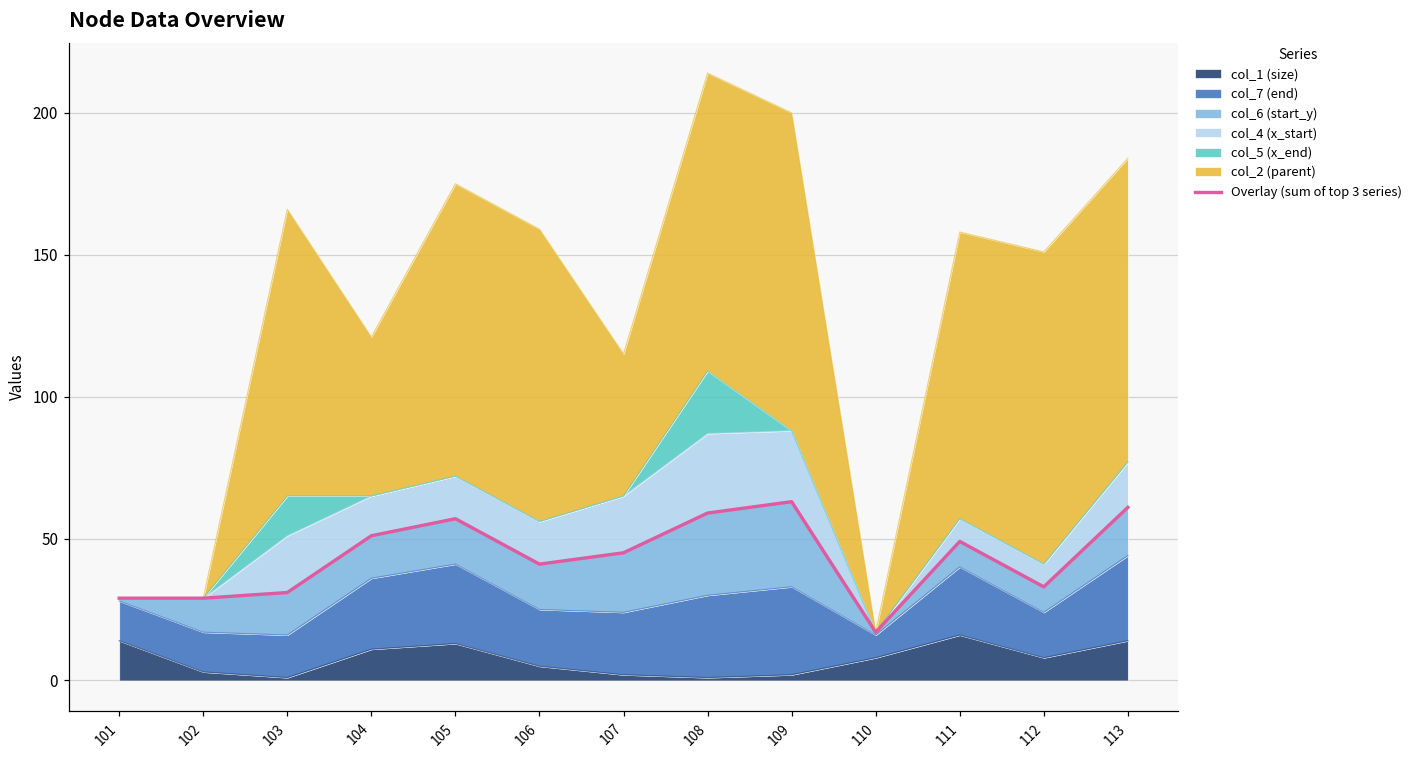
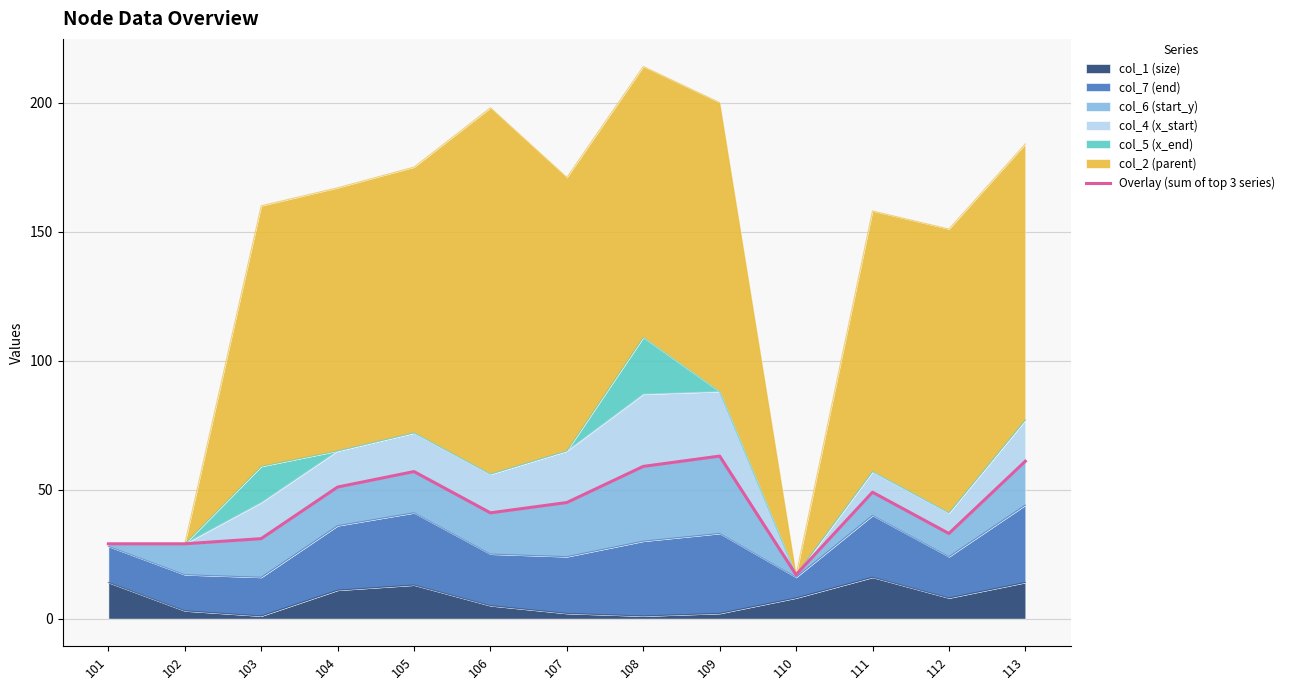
  {
    "col_1 (size)": {
      "101": 14,
      "102": 3,
      "103": 1,
      "104": 11,
      "105": 13,
      "106": 5,
      "107": 2,
      "108": 1,
      "109": 2,
      "110": 8,
      "111": 16,
      "112": 8,
      "113": 14
    },
    "col_7 (end)": {
      "101": 14,
      "102": 14,
      "103": 15,
      "104": 25,
      "105": 28,
      "106": 20,
      "107": 22,
      "108": 29,
      "109": 31,
      "111": 24,
      "112": 16,
      "113": 30
    },
    "col_4 (x_start)": {
-     "103": 20,
+     "103": 14,
      "108": 28
    },
    "col_2 (parent)": {
      "103": 101,
-     "104": 56,
+     "104": 102,
      "105": 103,
-     "106": 103,
-     "107": 50,
+     "106": 142,
+     "107": 106,
      "108": 105,
      "109": 112,
      "111": 101,
      "112": 110,
      "113": 107
    }
  }
